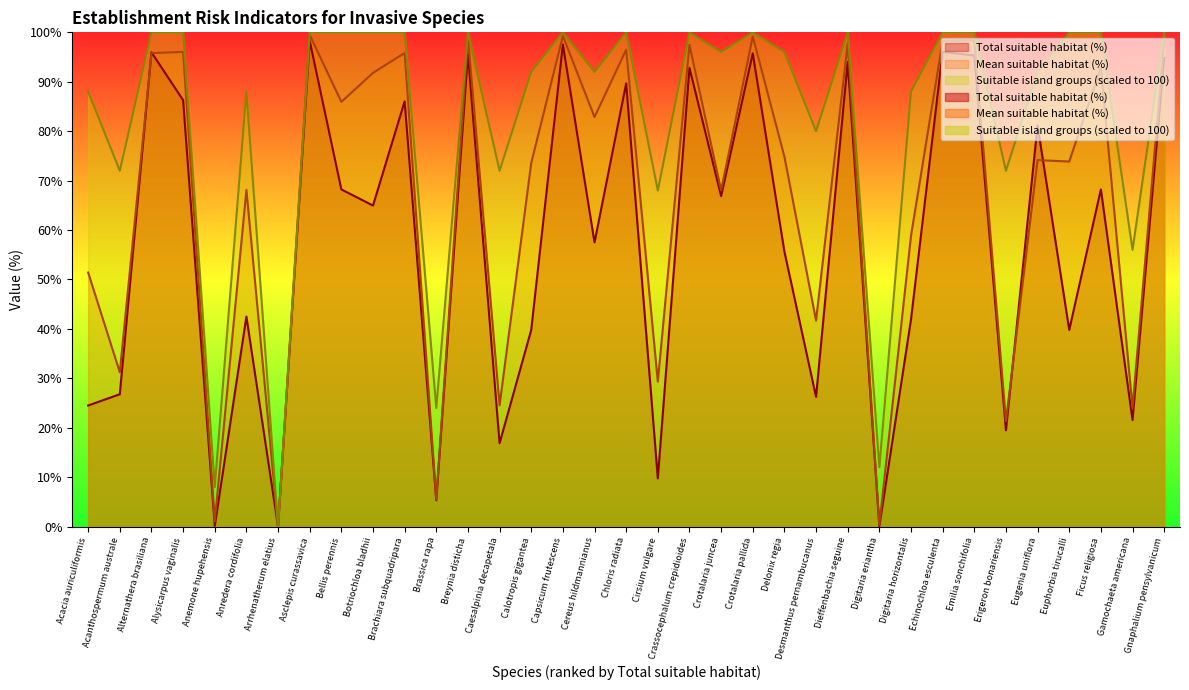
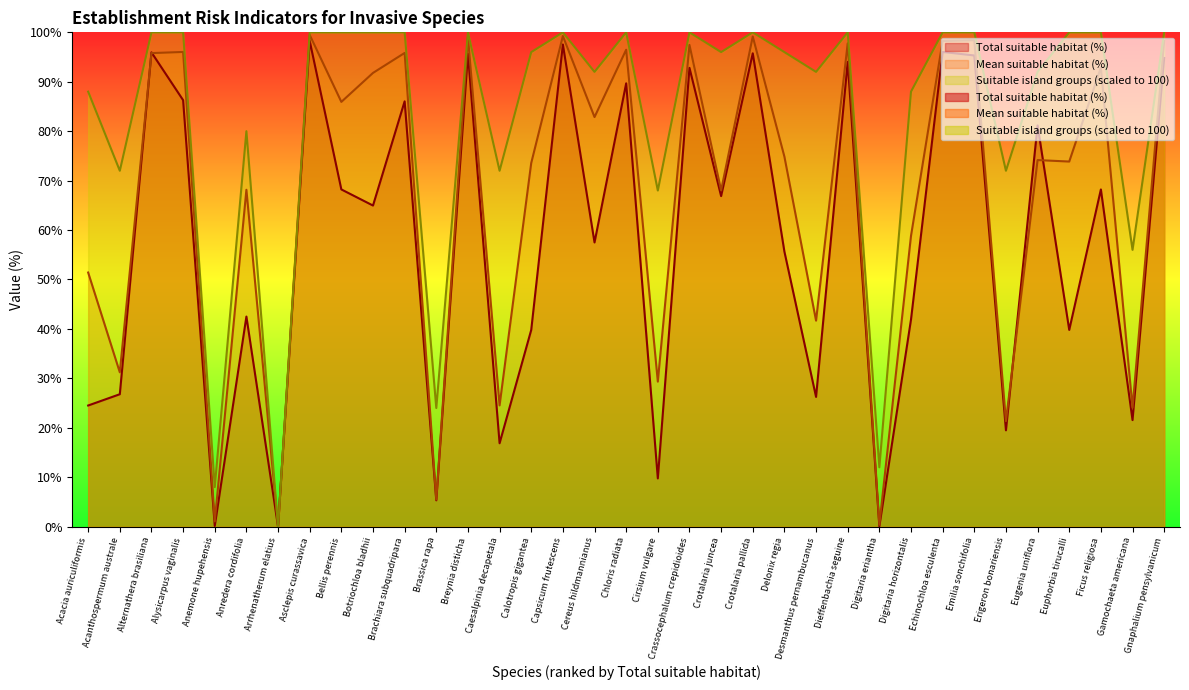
  {
    "Suitable island groups (scaled to 100)": {
      "Acacia auriculiformis": "88%",
      "Acanthospermum australe": "72%",
      "Alternathera brasiliana": "100%",
      "Alysicarpus vaginalis": "100%",
      "Anemone hupehensis": "8%",
-     "Anredera cordifolia": "88%",
+     "Anredera cordifolia": "80%",
      "Asclepis curassavica": "100%",
      "Bellis perennis": "100%",
      "Botriochloa bladhii": "100%",
      "Brachiara subquadripara": "100%",
      "Brassica rapa": "24%",
      "Breynia disticha": "100%",
      "Caesalpinia decapetala": "72%",
-     "Calotropis gigantea": "92%",
+     "Calotropis gigantea": "96%",
      "Capsicum frutescens": "100%",
      "Cereus hildmannianus": "92%",
      "Chloris radiata": "100%",
      "Cirsium vulgare": "68%",
      "Crassocephalum crepidioides": "100%",
      "Crotalaria juncea": "96%",
      "Crotalaria pallida": "100%",
      "Delonix regia": "96%",
-     "Desmanthus pernambucanus": "80%",
+     "Desmanthus pernambucanus": "92%",
      "Dieffenbachia seguine": "100%",
      "Digitaria eriantha": "12%",
      "Digitaria horizontalis": "88%",
      "Echinochloa esculenta": "100%",
      "Emilia sonchifolia": "100%",
      "Erigeron bonariensis": "72%",
      "Euphorbia tirucalli": "100%",
      "Ficus religiosa": "100%",
      "Gamochaeta americana": "56%",
      "Gnaphalium pensylvanicum": "100%"
    }
  }
